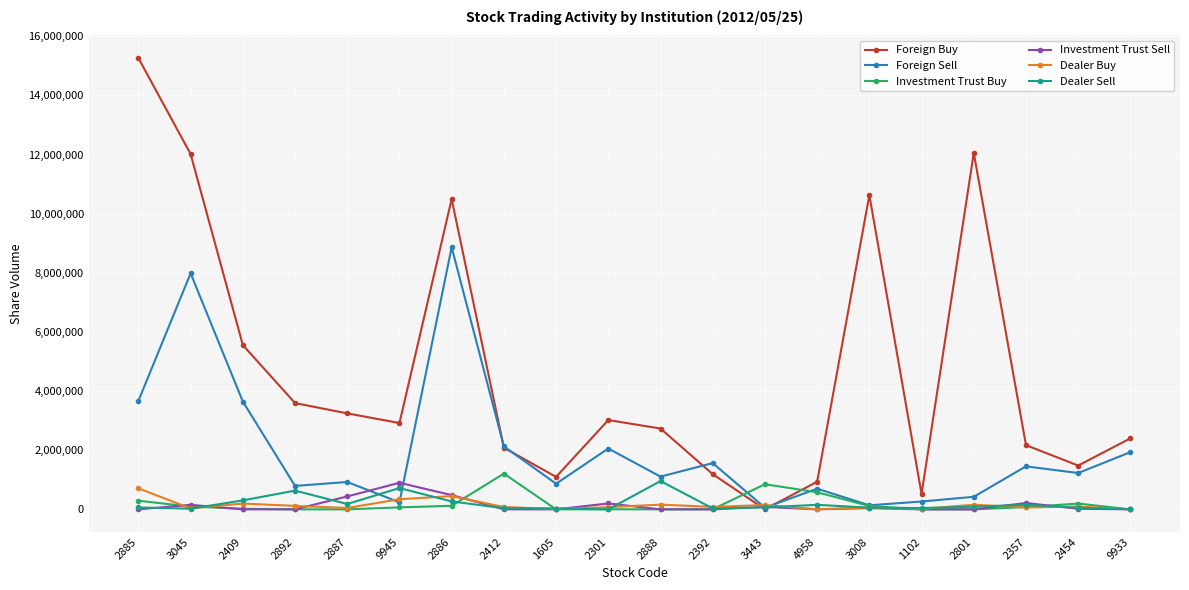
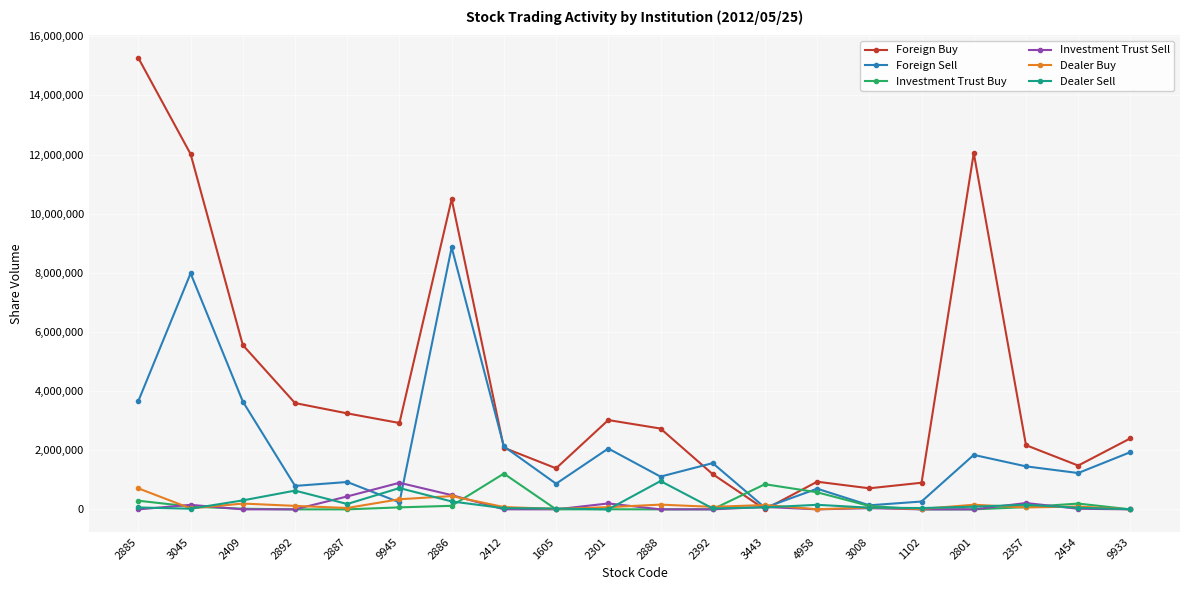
  {
    "Foreign Buy": {
      "2885": "15,300,000",
      "3045": "12,000,000",
      "2409": "5,600,000",
      "2892": "3,600,000",
      "2887": "3,200,000",
      "9945": "2,900,000",
      "2886": "10,500,000",
-     "1605": "1,100,000",
+     "1605": "1,400,000",
      "2301": "3,000,000",
      "2888": "2,700,000",
      "2392": "1,200,000",
      "4958": "900,000",
-     "3008": "10,600,000",
-     "1102": "500,000",
+     "3008": "700,000",
+     "1102": "900,000",
      "2801": "12,100,000",
      "2357": "2,200,000",
      "2454": "1,500,000",
      "9933": "2,400,000"
    },
    "Foreign Sell": {
      "2885": "3,700,000",
      "3045": "8,000,000",
      "2409": "3,600,000",
      "2892": "800,000",
      "2887": "900,000",
      "9945": "200,000",
      "2886": "8,900,000",
      "1605": "900,000",
      "2301": "2,100,000",
      "2888": "1,100,000",
      "2392": "1,600,000",
      "4958": "700,000",
      "1102": "300,000",
-     "2801": "400,000",
+     "2801": "1,800,000",
      "2357": "1,500,000",
      "2454": "1,200,000",
      "9933": "1,900,000"
    },
    "Investment Trust Sell": {
      "2887": "400,000",
      "9945": "900,000",
      "2301": "200,000"
    },
    "Dealer Buy": {
      "2885": "700,000",
      "2409": "200,000",
      "2892": "100,000",
      "9945": "300,000",
      "2888": "200,000"
    }
  }
